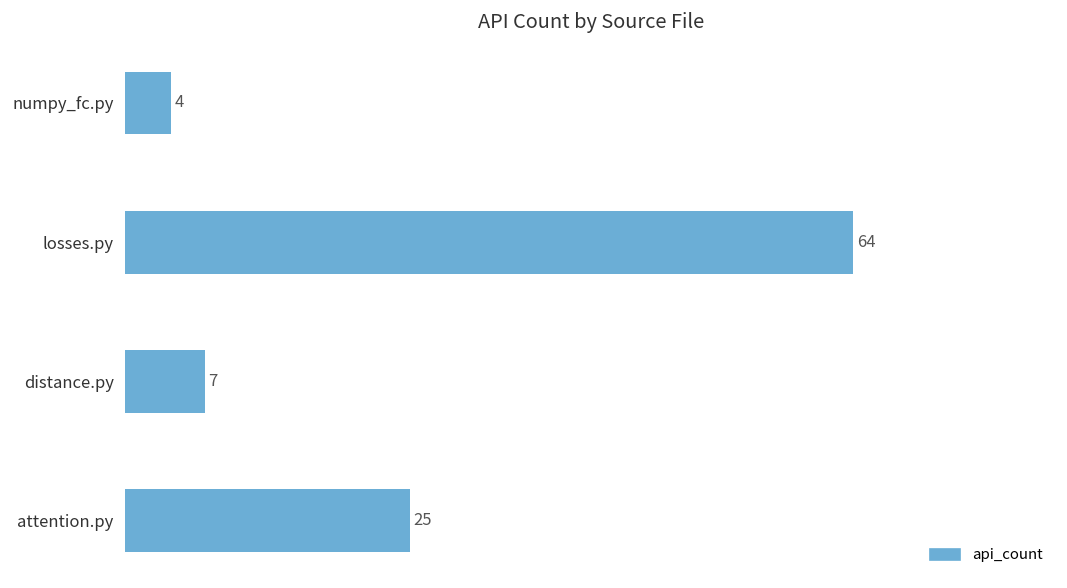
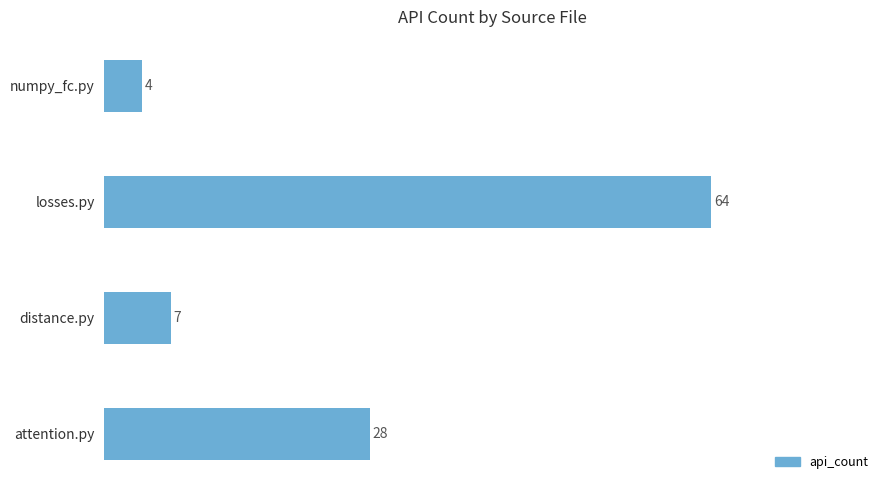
  {
    "numpy_fc.py": 4,
    "losses.py": 64,
    "distance.py": 7,
-   "attention.py": 25
+   "attention.py": 28
  }
